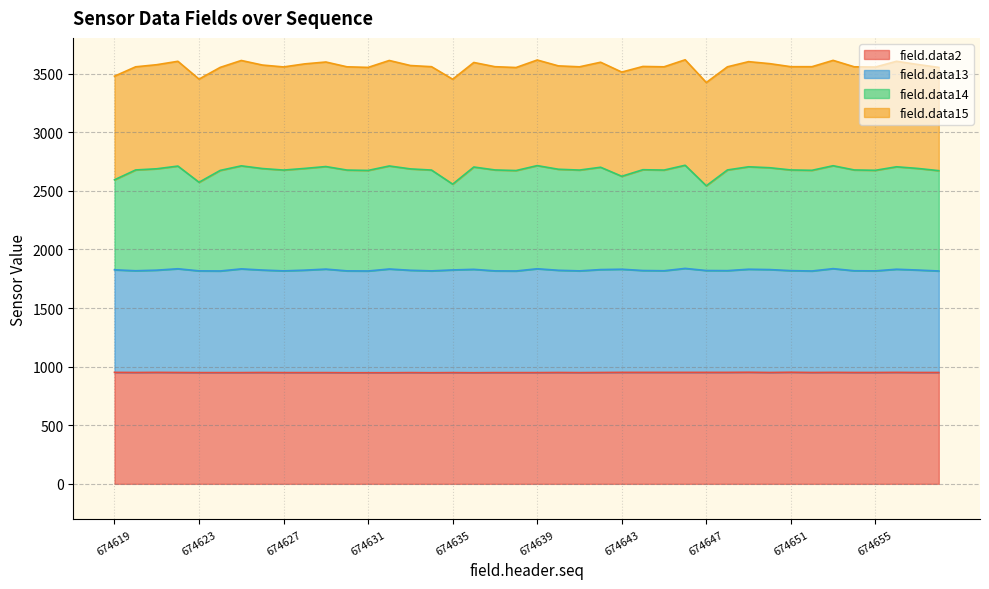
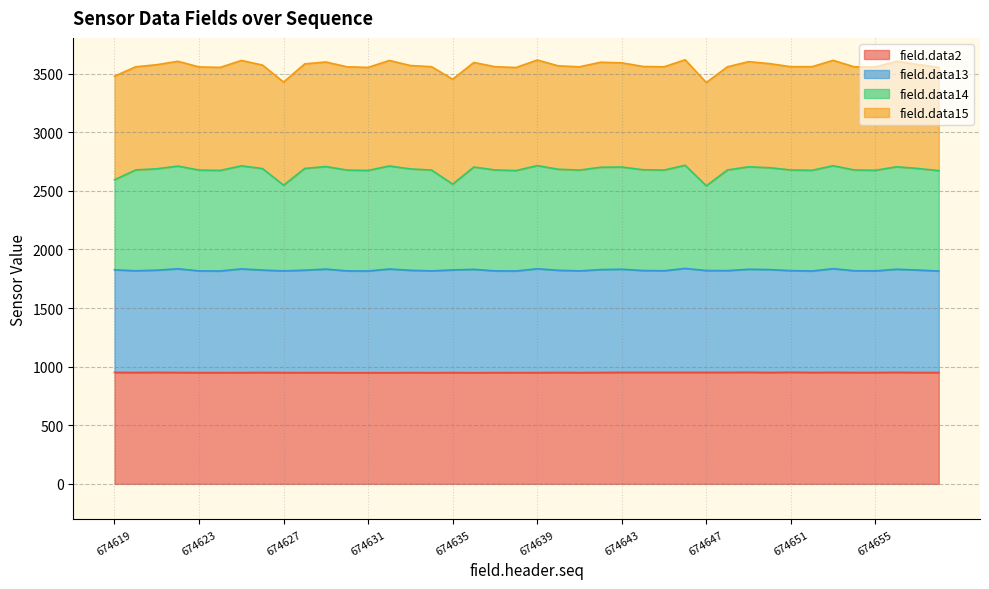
  {
    "field.data14": {
      "674619": 770,
-     "674623": 760,
-     "674627": 860,
+     "674623": 860,
+     "674627": 730,
      "674631": 860,
      "674635": 730,
      "674639": 880,
-     "674643": 790,
+     "674643": 870,
      "674647": 720,
      "674651": 860,
      "674655": 860
    }
  }
